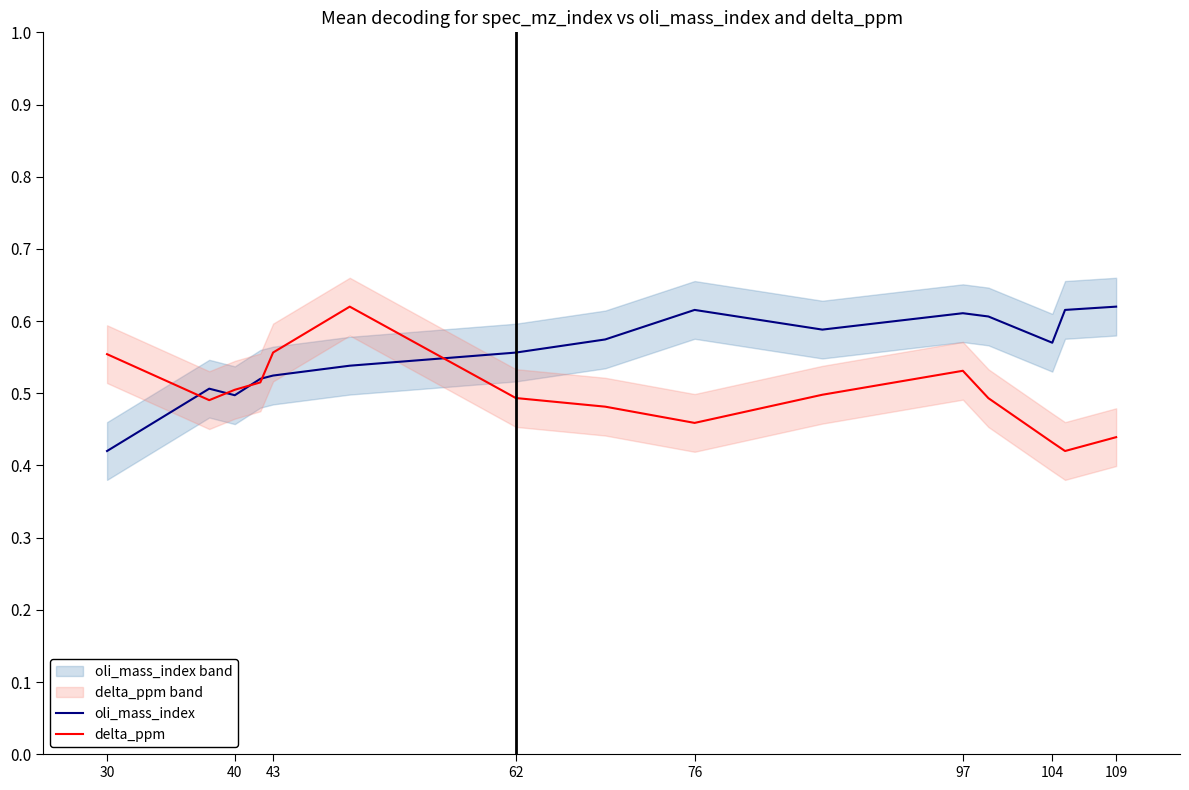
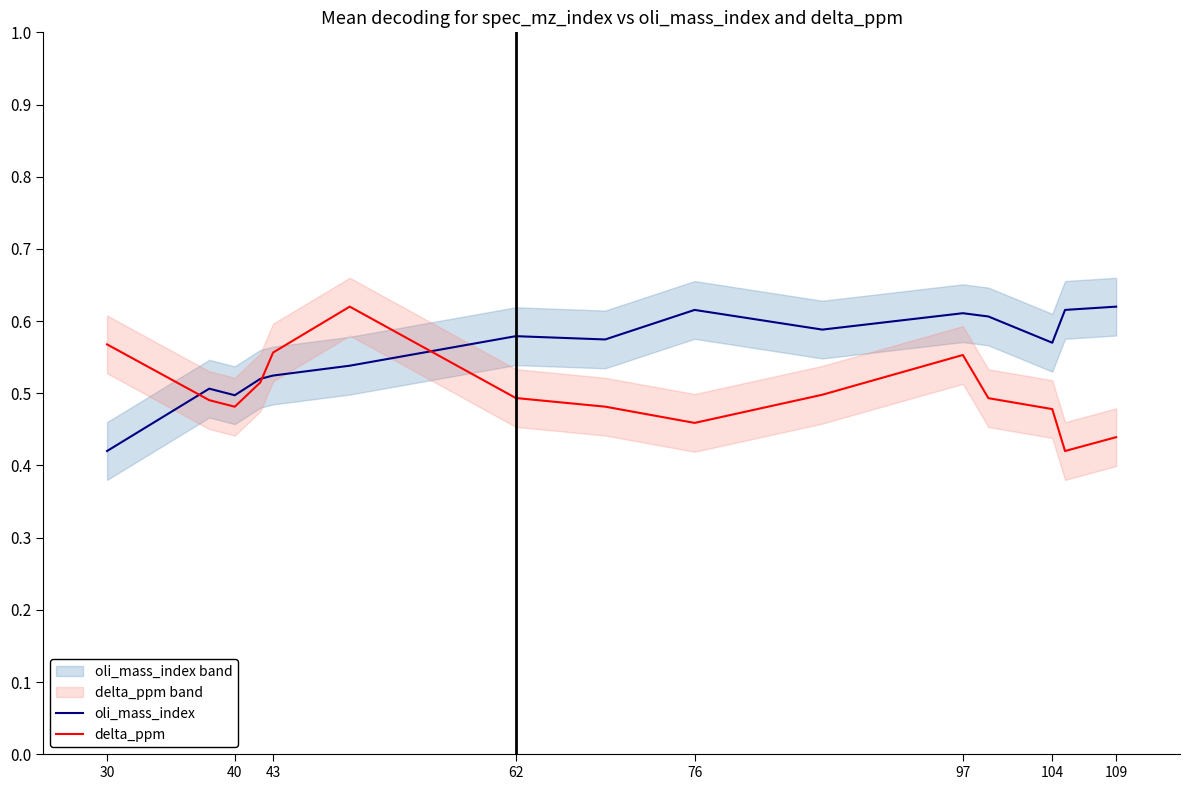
  {
    "oli_mass_index": {
      "30": 0.42,
      "40": 0.50,
      "43": 0.52,
-     "62": 0.56,
+     "62": 0.58,
      "76": 0.62,
      "97": 0.61,
      "104": 0.57,
      "109": 0.62
    },
    "delta_ppm": {
-     "30": 0.55,
-     "40": 0.50,
+     "30": 0.57,
+     "40": 0.48,
      "43": 0.56,
      "62": 0.49,
      "76": 0.46,
-     "97": 0.53,
-     "104": 0.43,
+     "97": 0.55,
+     "104": 0.48,
      "109": 0.44
    }
  }
